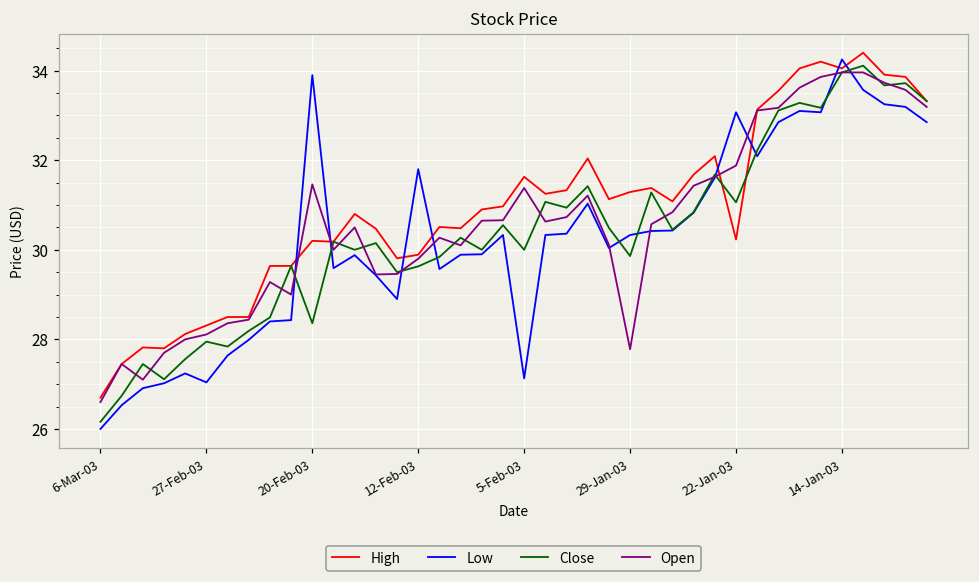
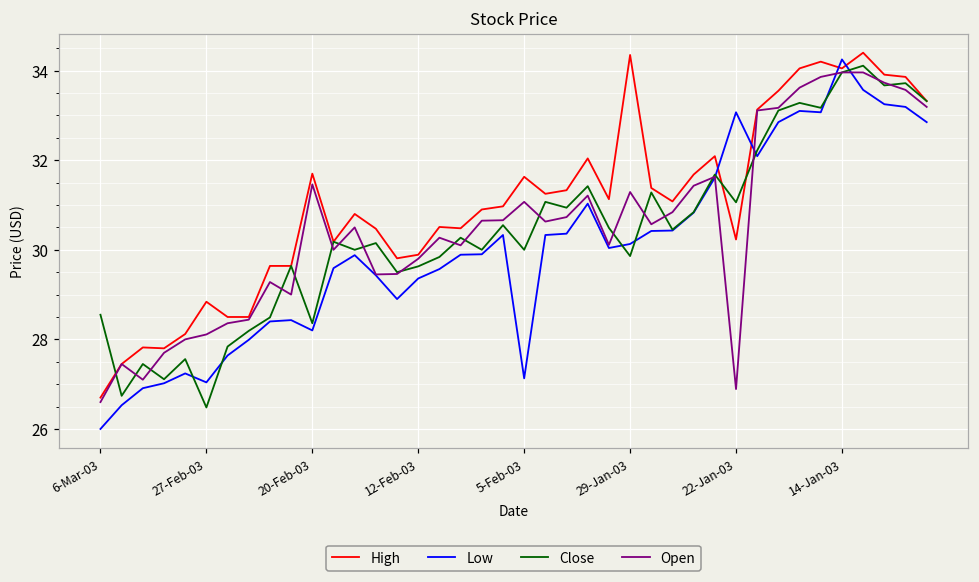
  {
    "High": {
      "6-Mar-03": 26.7,
-     "27-Feb-03": 28.3,
-     "20-Feb-03": 30.2,
+     "27-Feb-03": 28.8,
+     "20-Feb-03": 31.7,
      "12-Feb-03": 29.9,
      "5-Feb-03": 31.6,
-     "29-Jan-03": 31.3,
+     "29-Jan-03": 34.4,
      "22-Jan-03": 30.2,
      "14-Jan-03": 34.1
    },
    "Low": {
      "6-Mar-03": 26.0,
      "27-Feb-03": 27.0,
-     "20-Feb-03": 33.9,
-     "12-Feb-03": 31.8,
+     "20-Feb-03": 28.2,
+     "12-Feb-03": 29.4,
      "5-Feb-03": 27.1,
-     "29-Jan-03": 30.3,
+     "29-Jan-03": 30.1,
      "22-Jan-03": 33.1,
      "14-Jan-03": 34.3
    },
    "Close": {
-     "6-Mar-03": 26.2,
-     "27-Feb-03": 28.0,
+     "6-Mar-03": 28.6,
+     "27-Feb-03": 26.5,
      "20-Feb-03": 28.4,
      "12-Feb-03": 29.6,
      "5-Feb-03": 30.0,
      "29-Jan-03": 29.9,
      "22-Jan-03": 31.1
    },
    "Open": {
      "6-Mar-03": 26.6,
      "27-Feb-03": 28.1,
      "20-Feb-03": 31.5,
      "12-Feb-03": 29.8,
-     "5-Feb-03": 31.4,
-     "29-Jan-03": 27.8,
-     "22-Jan-03": 31.9
+     "5-Feb-03": 31.1,
+     "29-Jan-03": 31.3,
+     "22-Jan-03": 26.9
    }
  }
